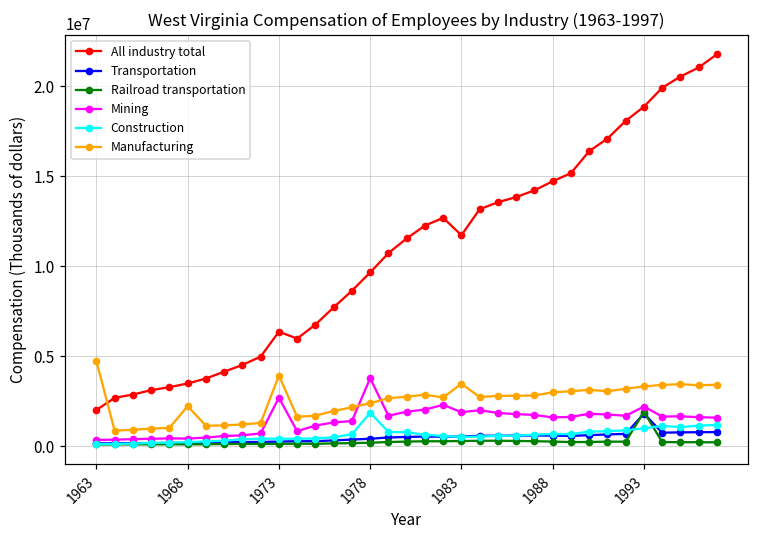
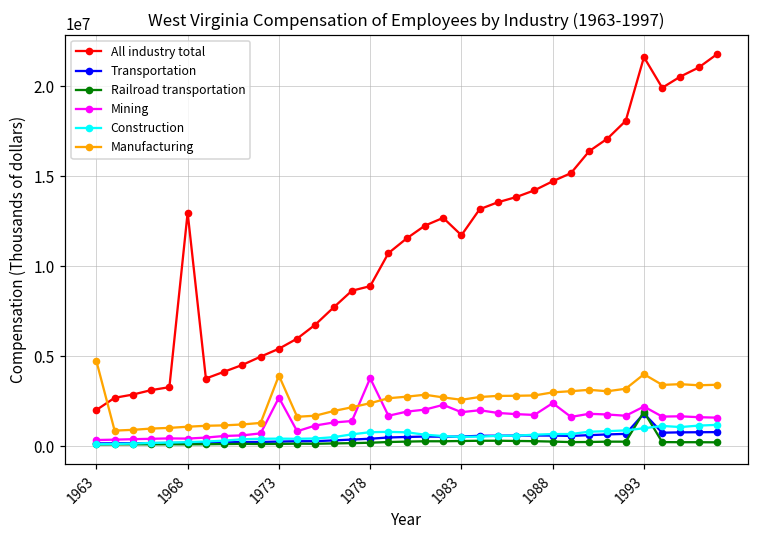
  {
    "All industry total": {
      "1963": 2000000,
-     "1968": 3500000,
-     "1973": 6400000,
-     "1978": 9700000,
+     "1968": 13000000,
+     "1973": 5400000,
+     "1978": 8900000,
      "1983": 11700000,
      "1988": 14700000,
-     "1993": 18900000
+     "1993": 21600000
    },
    "Transportation": {
      "1978": 400000
    },
    "Railroad transportation": {
      "1978": 200000,
      "1983": 300000,
      "1988": 300000
    },
    "Mining": {
      "1963": 300000,
      "1968": 400000,
      "1973": 2700000,
      "1978": 3800000,
      "1983": 1900000,
-     "1988": 1600000,
+     "1988": 2400000,
      "1993": 2200000
    },
    "Construction": {
      "1973": 400000,
-     "1978": 1900000,
+     "1978": 800000,
      "1993": 1000000
    },
    "Manufacturing": {
      "1963": 4700000,
-     "1968": 2200000,
+     "1968": 1100000,
      "1973": 3900000,
      "1978": 2400000,
-     "1983": 3500000,
+     "1983": 2600000,
      "1988": 3000000,
-     "1993": 3300000
+     "1993": 4000000
    }
  }
